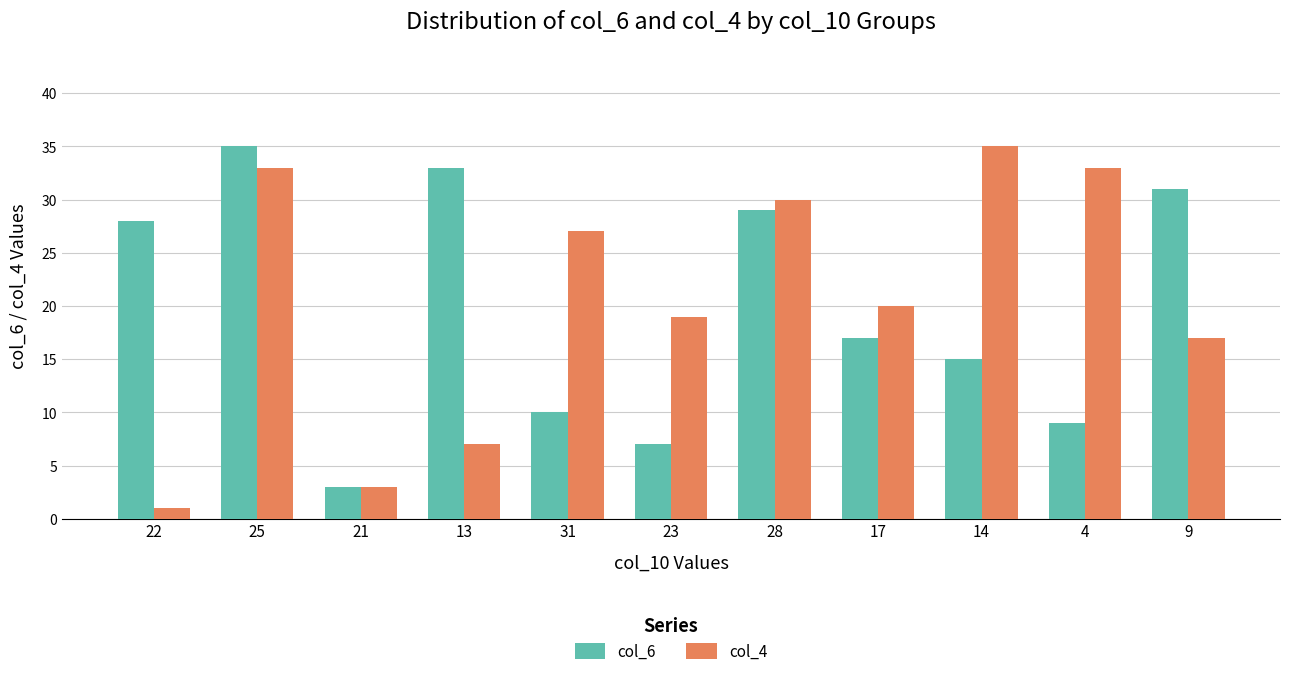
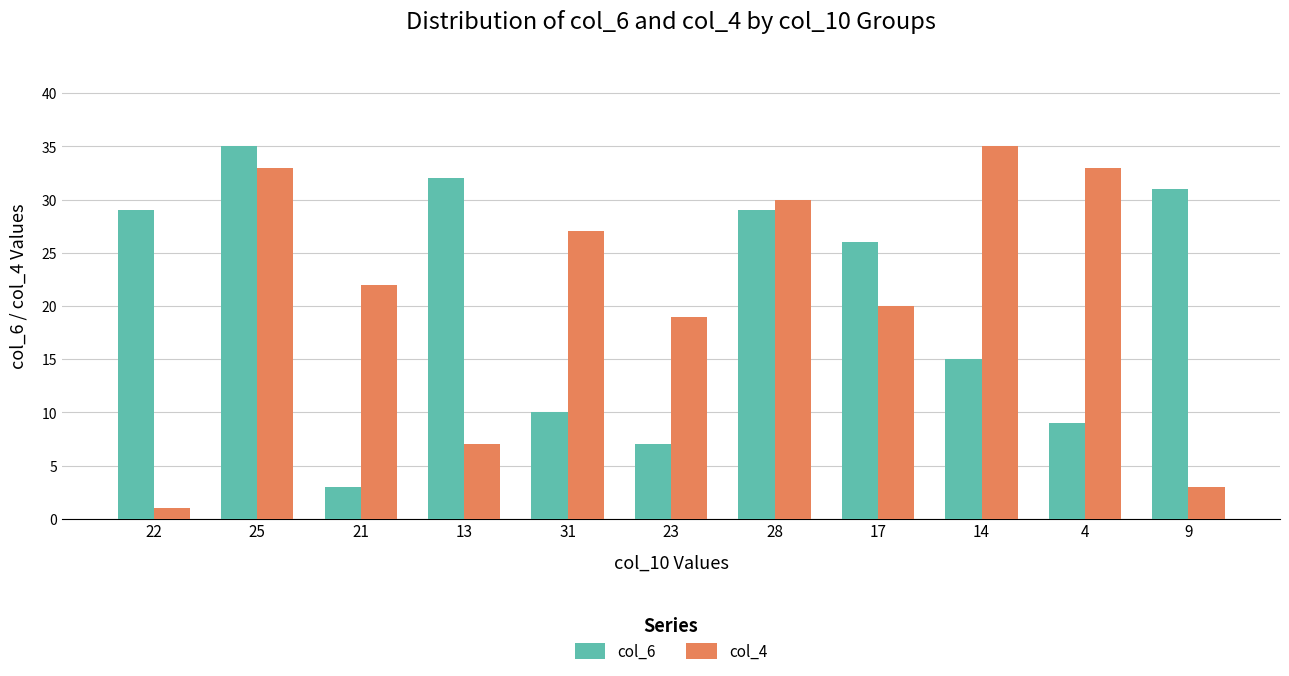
  {
    "col_6": {
-     "22": 28,
+     "22": 29,
      "25": 35,
      "21": 3,
-     "13": 33,
+     "13": 32,
      "31": 10,
      "23": 7,
      "28": 29,
-     "17": 17,
+     "17": 26,
      "14": 15,
      "4": 9,
      "9": 31
    },
    "col_4": {
      "22": 1,
      "25": 33,
-     "21": 3,
+     "21": 22,
      "13": 7,
      "31": 27,
      "23": 19,
      "28": 30,
      "17": 20,
      "14": 35,
      "4": 33,
-     "9": 17
+     "9": 3
    }
  }
